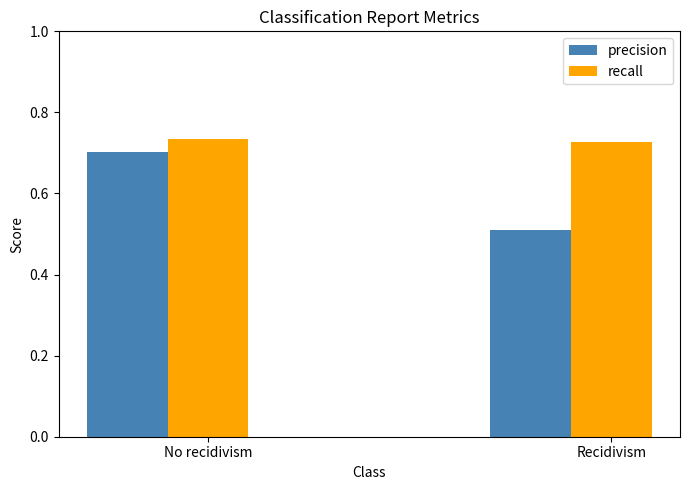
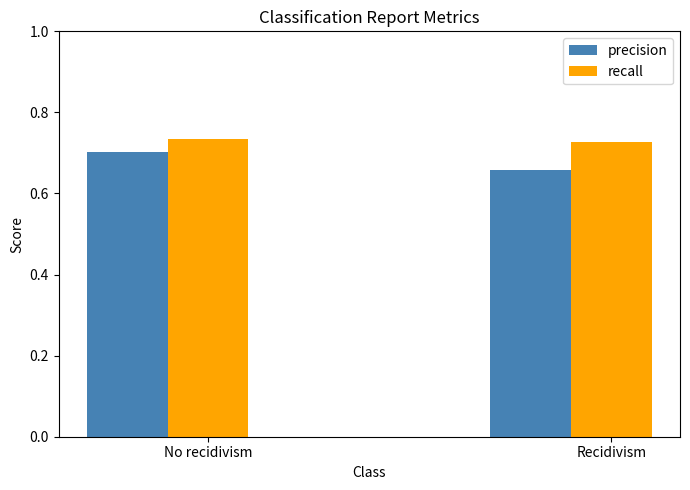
  {
    "precision": {
      "No recidivism": 0.70,
-     "Recidivism": 0.51
+     "Recidivism": 0.66
    },
    "recall": {
      "No recidivism": 0.74,
      "Recidivism": 0.73
    }
  }
